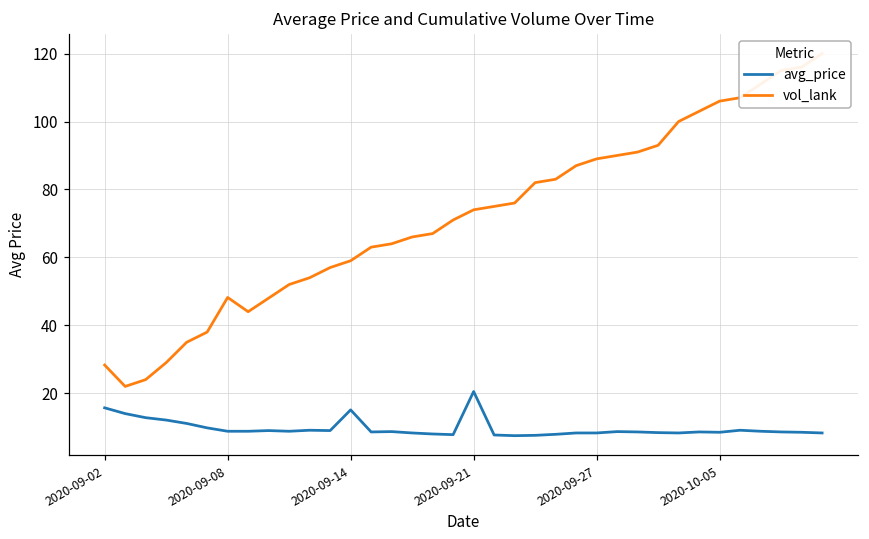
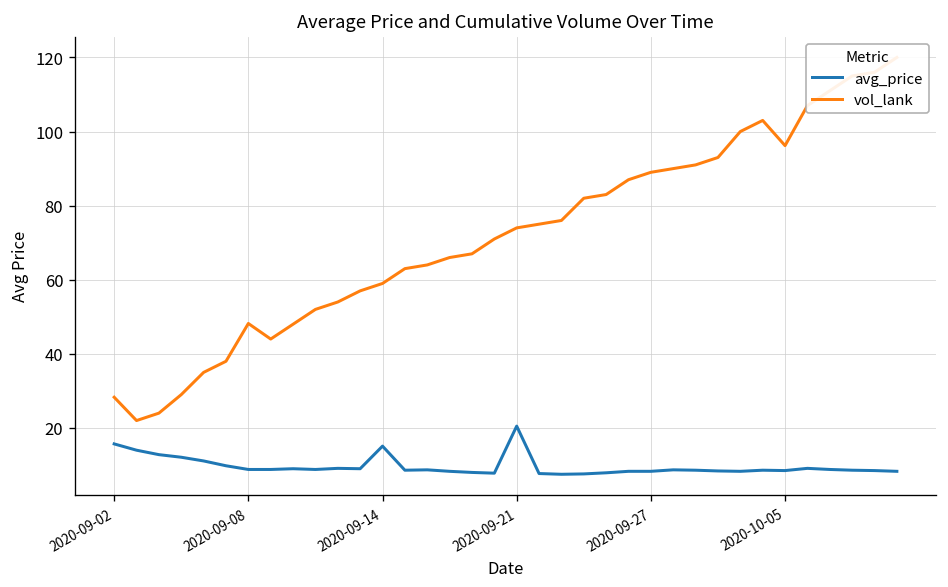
  {
    "avg_price": {
      "2020-09-02": 16,
      "2020-09-08": 9,
      "2020-09-14": 15,
      "2020-09-21": 21,
      "2020-09-27": 8,
      "2020-10-05": 9
    },
    "vol_lank": {
      "2020-09-02": 28,
      "2020-09-08": 48,
      "2020-09-14": 59,
      "2020-09-21": 74,
      "2020-09-27": 89,
-     "2020-10-05": 106
+     "2020-10-05": 96
    }
  }
